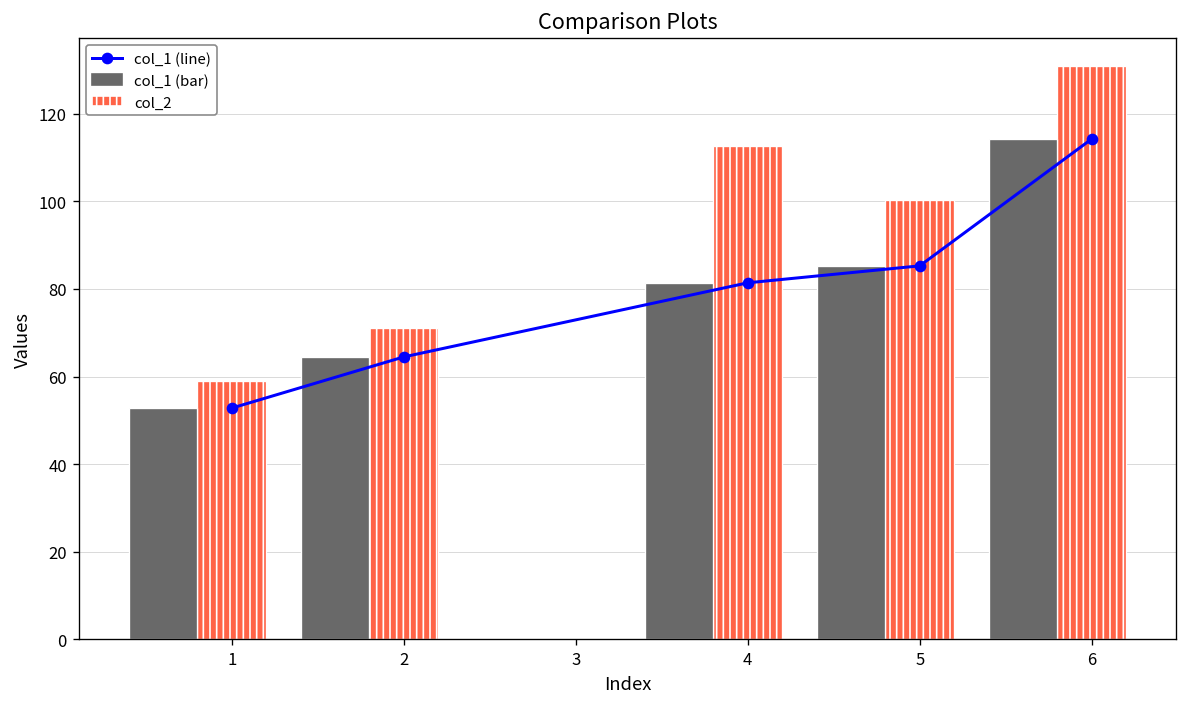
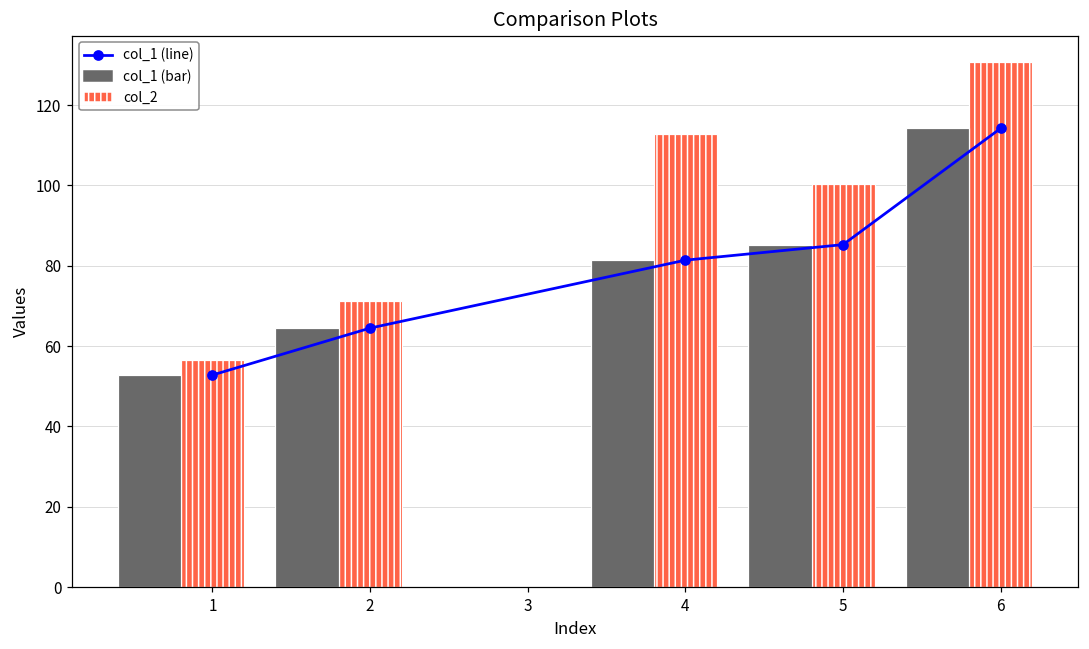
  {
    "col_2": {
-     "1": 59,
+     "1": 57,
      "2": 71,
      "4": 113,
      "5": 100,
      "6": 131
    }
  }
